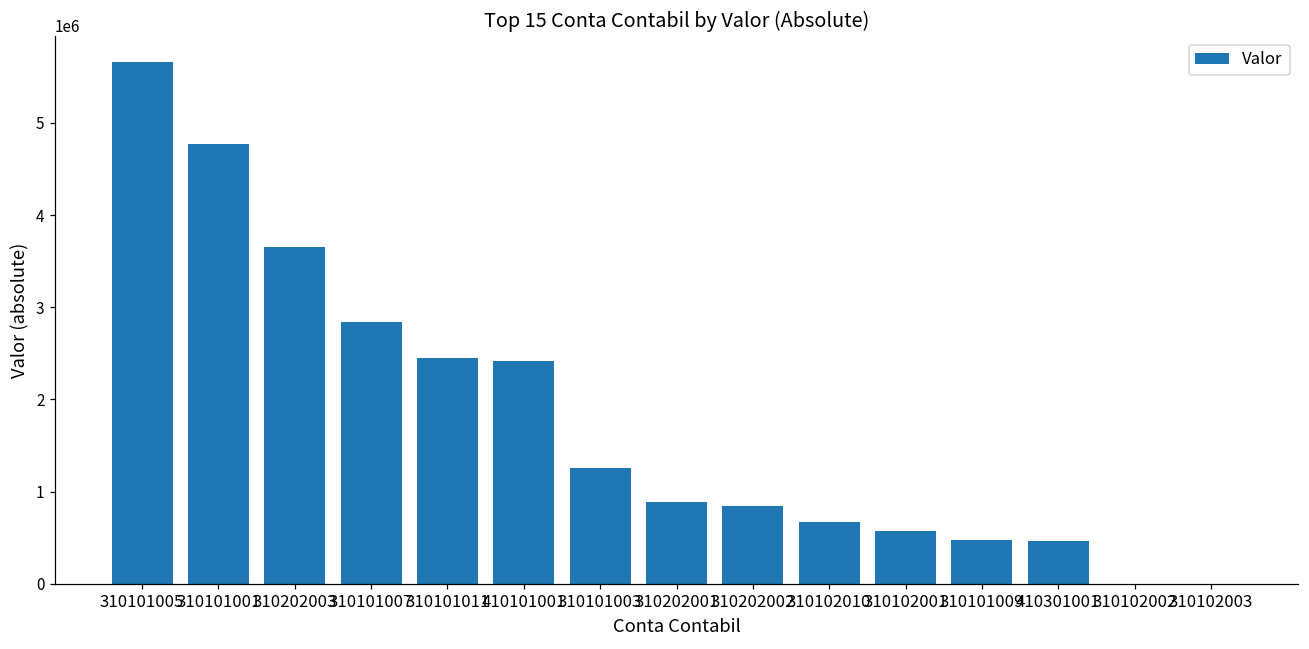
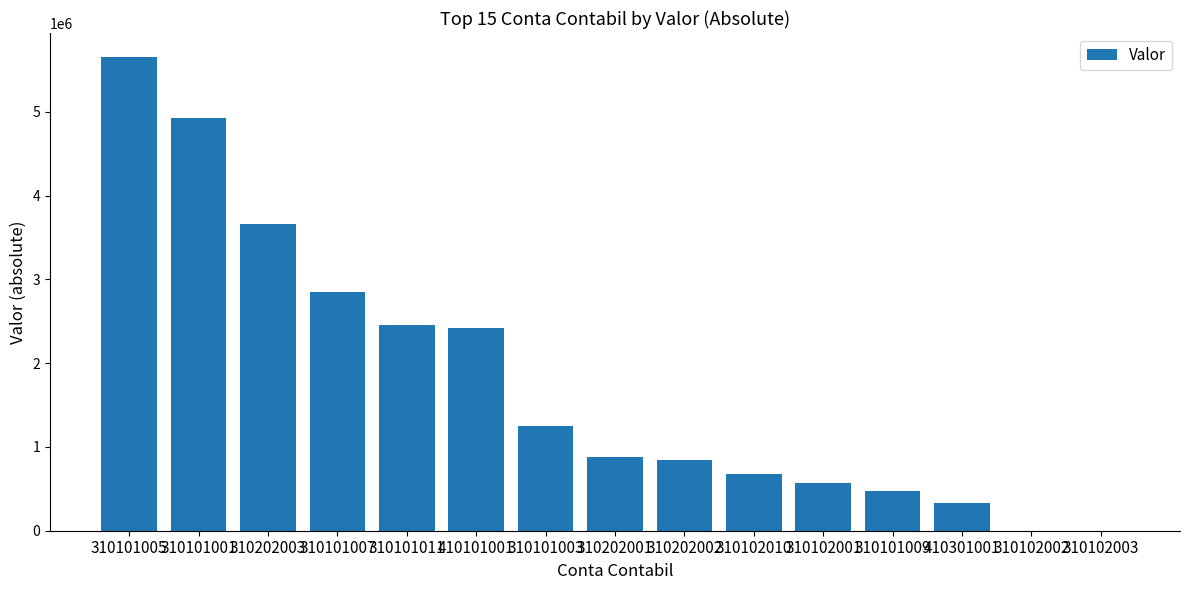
  {
    "310101005": 5700000,
-   "310101001": 4800000,
+   "310101001": 4900000,
    "310202003": 3700000,
    "310101007": 2800000,
    "310101011": 2500000,
    "410101001": 2400000,
    "310101003": 1300000,
    "310202001": 900000,
    "310202002": 800000,
    "310102010": 700000,
    "310102001": 600000,
    "310101009": 500000,
-   "410301001": 500000
+   "410301001": 300000
  }
